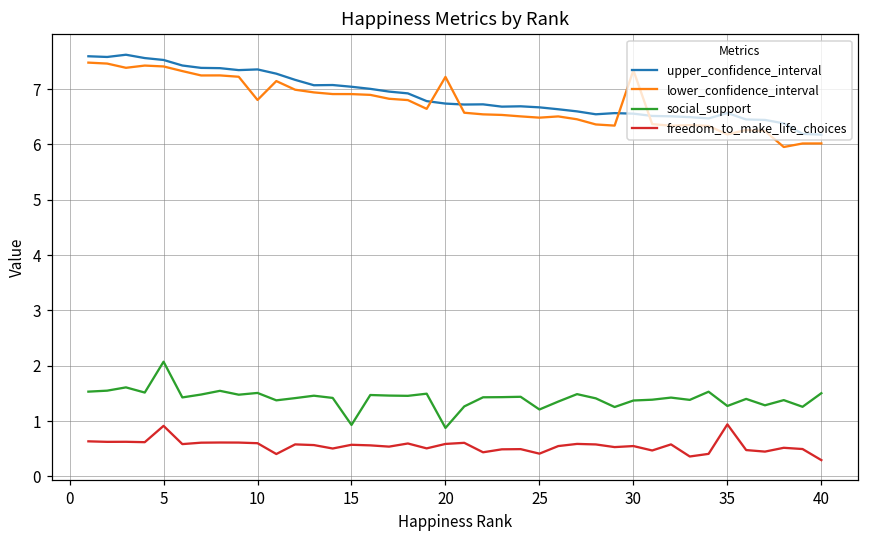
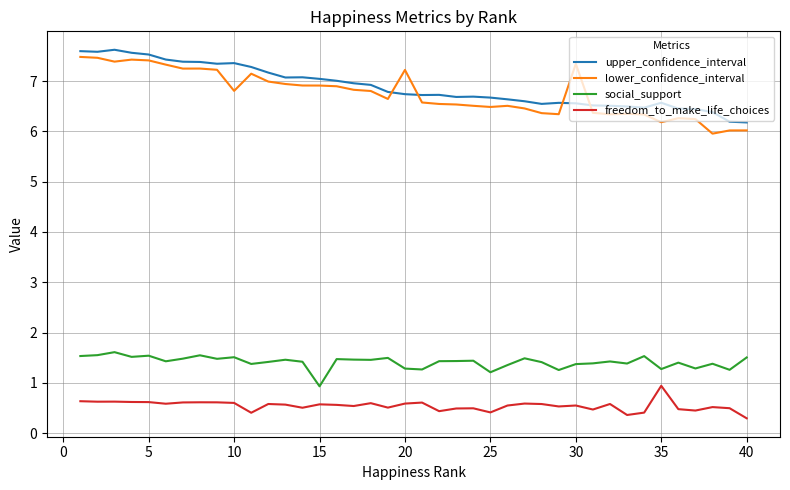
  {
    "upper_confidence_interval": {
      "5": 7.5,
      "10": 7.4,
      "15": 7.0,
      "20": 6.7,
      "25": 6.7,
      "40": 6.2
    },
    "lower_confidence_interval": {
      "5": 7.4,
      "10": 6.8,
      "15": 6.9,
      "20": 7.2,
      "25": 6.5,
      "35": 6.2,
      "40": 6.0
    },
    "social_support": {
-     "5": 2.1,
+     "5": 1.5,
      "10": 1.5,
      "15": 0.9,
-     "20": 0.9,
+     "20": 1.3,
      "25": 1.2,
      "30": 1.4,
      "35": 1.3,
      "40": 1.5
    },
    "freedom_to_make_life_choices": {
-     "5": 0.9,
+     "5": 0.6,
      "10": 0.6,
      "15": 0.6,
      "20": 0.6,
      "25": 0.4,
      "30": 0.6,
      "35": 0.9,
      "40": 0.3
    }
  }
